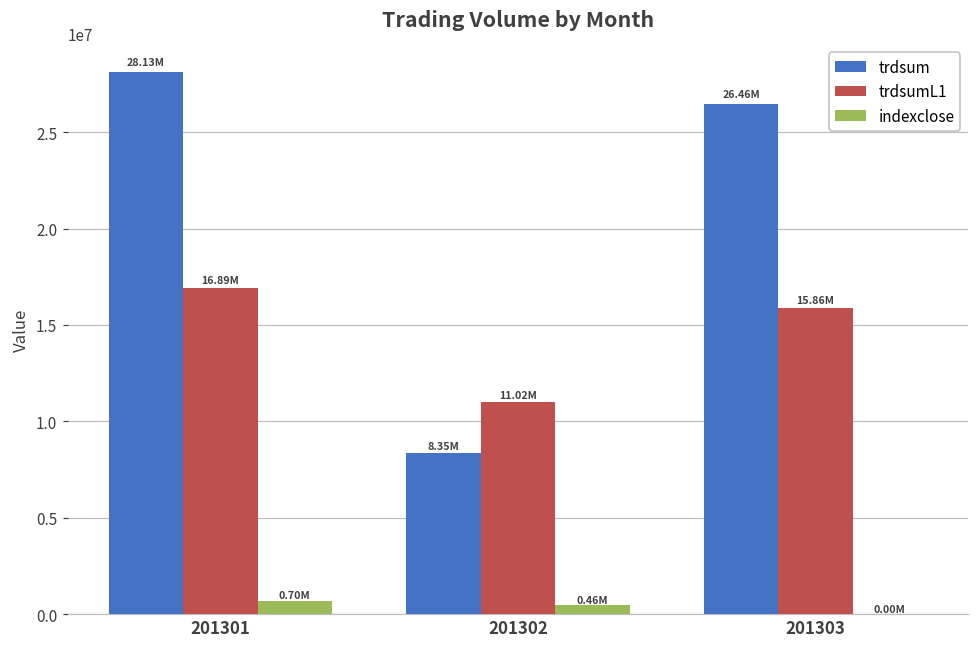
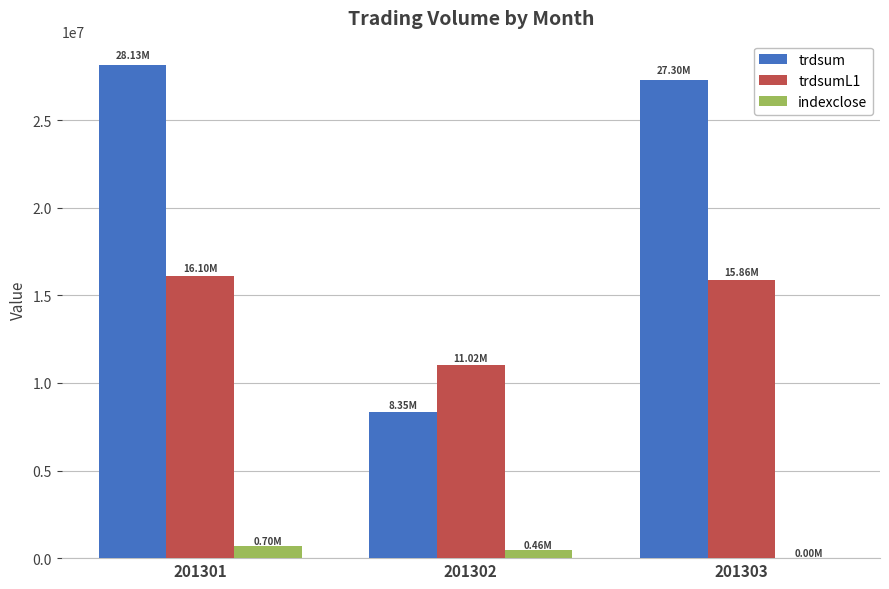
  {
    "trdsum": {
      "201301": "28.13M",
      "201302": "8.35M",
-     "201303": "26.46M"
+     "201303": "27.30M"
    },
    "trdsumL1": {
-     "201301": "16.89M",
+     "201301": "16.10M",
      "201302": "11.02M",
      "201303": "15.86M"
    },
    "indexclose": {
      "201301": "0.70M",
      "201302": "0.46M"
    }
  }
